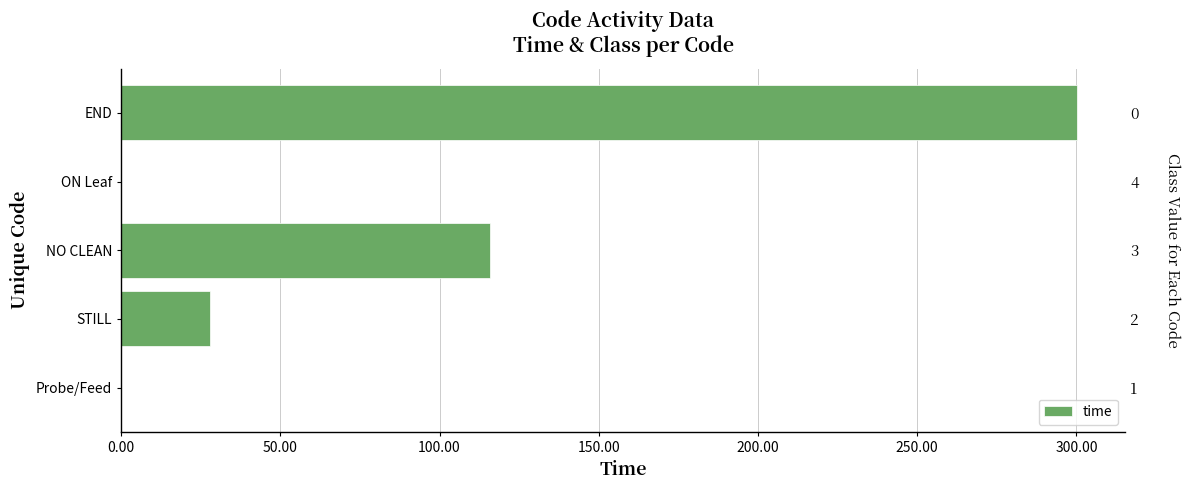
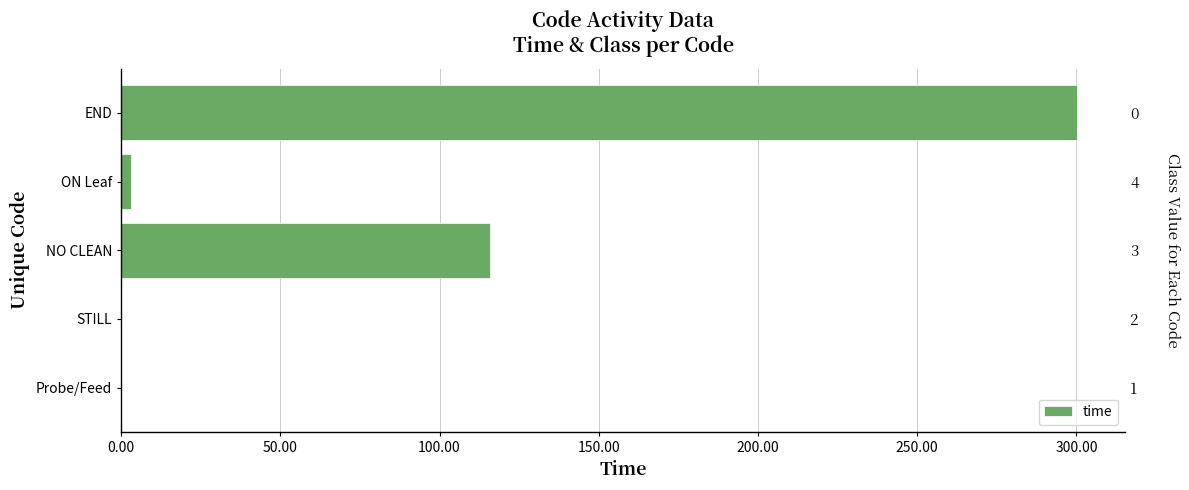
  {
    "END": 300,
-   "ON Leaf": 0,
+   "ON Leaf": 3,
    "NO CLEAN": 116,
-   "STILL": 28,
+   "STILL": 0,
    "Probe/Feed": 0
  }
